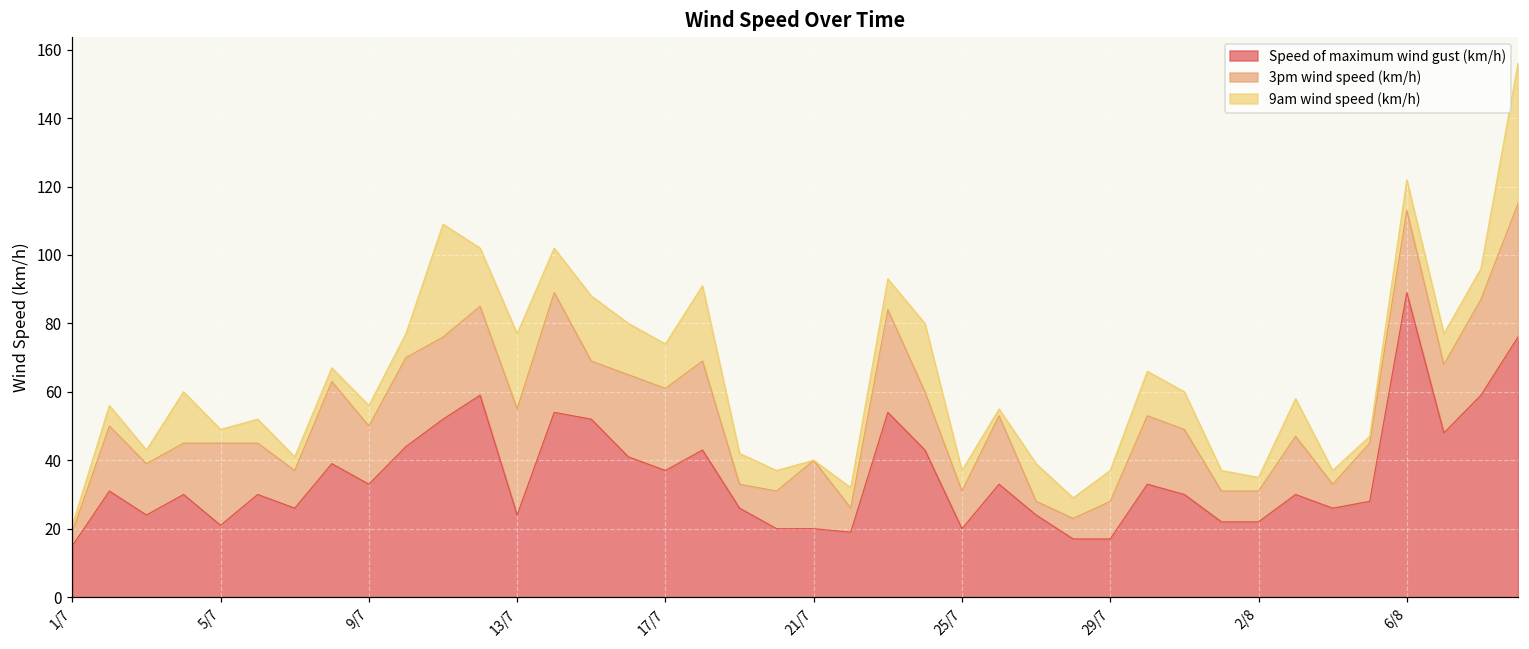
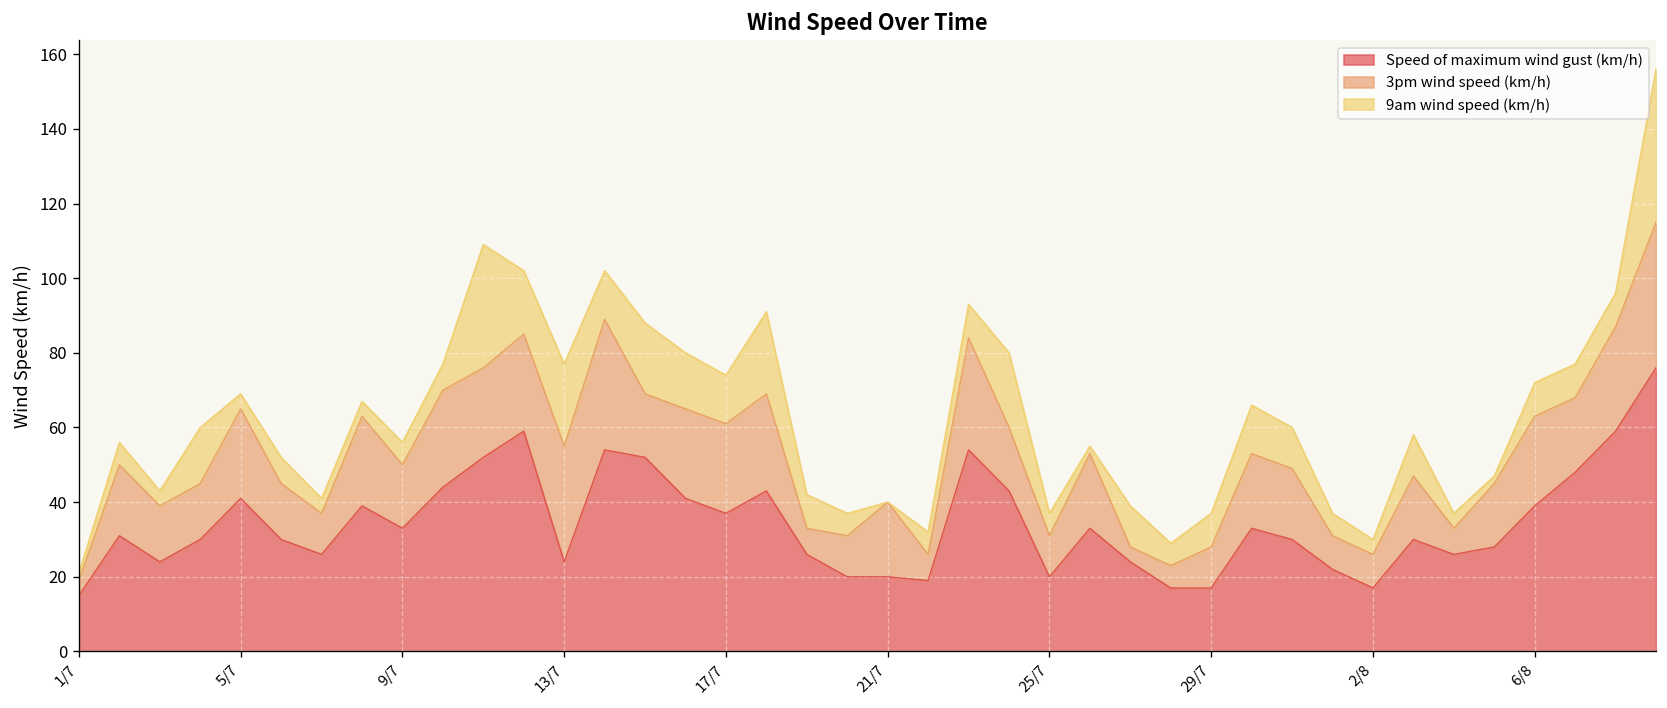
  {
    "Speed of maximum wind gust (km/h)": {
      "1/7": 15,
-     "5/7": 21,
+     "5/7": 41,
      "9/7": 33,
      "13/7": 24,
      "17/7": 37,
      "21/7": 20,
      "25/7": 20,
      "29/7": 17,
-     "2/8": 22,
-     "6/8": 89
+     "2/8": 17,
+     "6/8": 39
    }
  }
